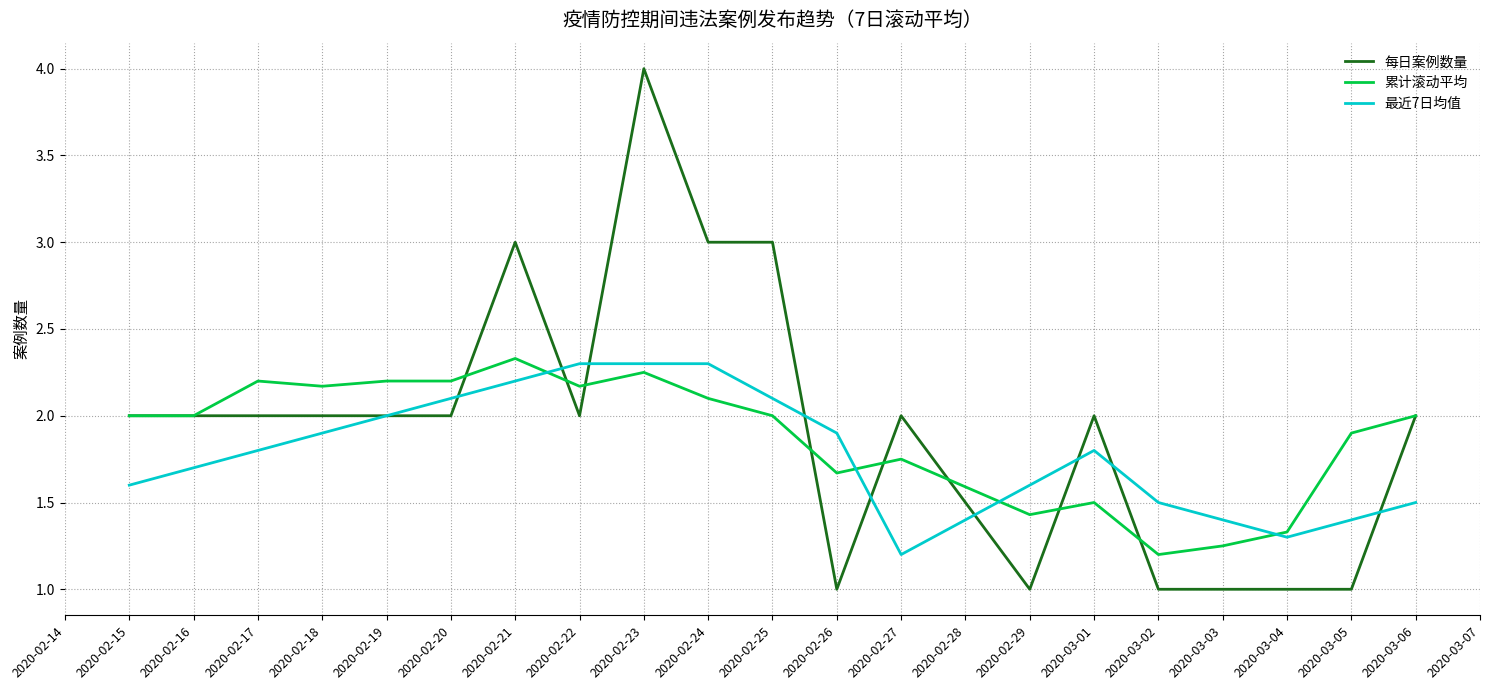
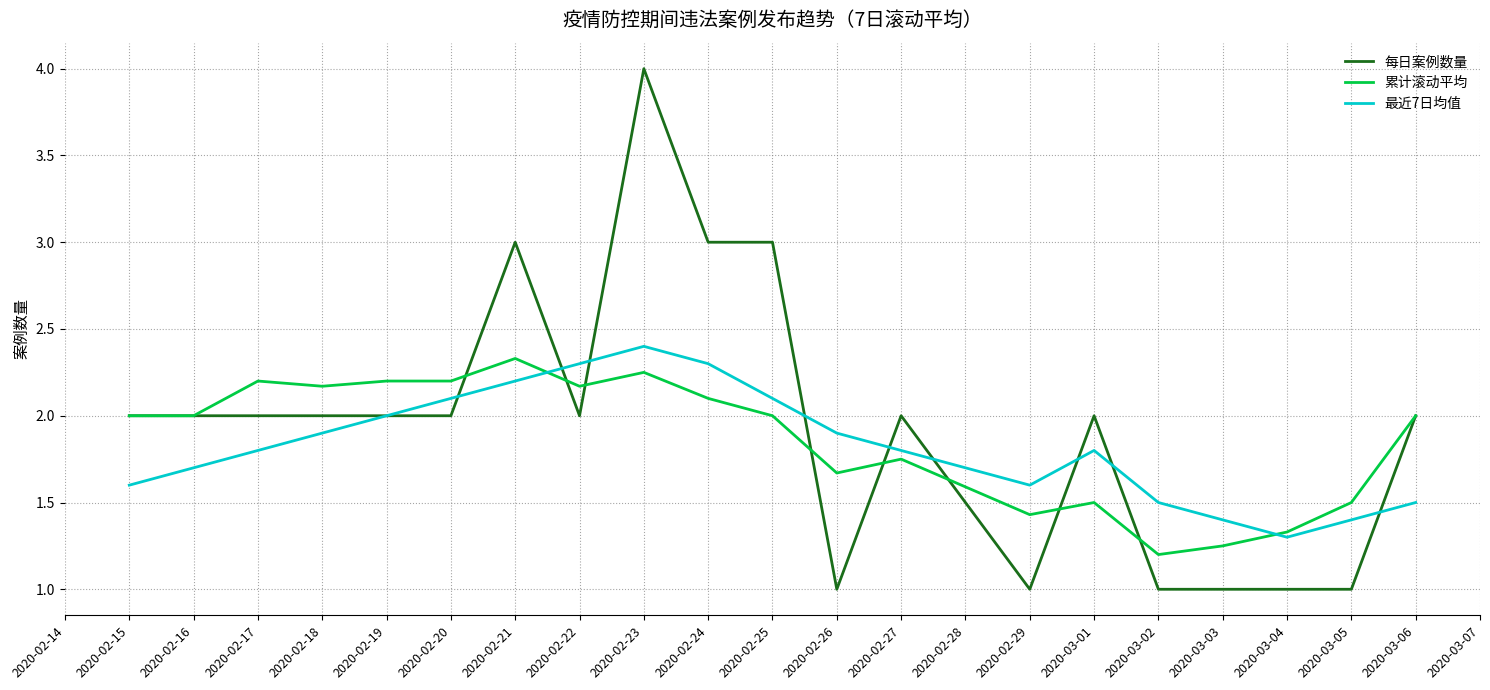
  {
    "每日案例数量": {
      "2020-02-17": 2.0,
      "2020-02-18": 2.0,
      "2020-02-20": 2.0,
      "2020-02-21": 3.0,
      "2020-02-22": 2.0,
      "2020-02-23": 4.0,
      "2020-02-24": 3.0,
      "2020-02-25": 3.0,
      "2020-02-26": 1.0,
      "2020-02-27": 2.0,
      "2020-02-29": 1.0,
      "2020-03-01": 2.0,
      "2020-03-02": 1.0,
      "2020-03-03": 1.0,
      "2020-03-04": 1.0,
      "2020-03-05": 1.0
    },
    "累计滚动平均": {
      "2020-02-17": 2.2,
      "2020-02-18": 2.17,
      "2020-02-19": 2.2,
      "2020-02-20": 2.2,
      "2020-02-21": 2.33,
      "2020-02-22": 2.17,
      "2020-02-23": 2.25,
      "2020-02-24": 2.1,
      "2020-02-25": 2.0,
      "2020-02-26": 1.67,
      "2020-02-27": 1.75,
      "2020-02-29": 1.43,
      "2020-03-01": 1.5,
      "2020-03-02": 1.2,
      "2020-03-03": 1.25,
      "2020-03-04": 1.33,
-     "2020-03-05": 1.9
+     "2020-03-05": 1.5
    },
    "最近7日均值": {
      "2020-02-15": 1.6,
      "2020-02-16": 1.7,
      "2020-02-17": 1.8,
      "2020-02-18": 1.9,
      "2020-02-20": 2.1,
      "2020-02-21": 2.2,
      "2020-02-22": 2.3,
-     "2020-02-23": 2.3,
+     "2020-02-23": 2.4,
      "2020-02-24": 2.3,
      "2020-02-25": 2.1,
      "2020-02-26": 1.9,
-     "2020-02-27": 1.2,
+     "2020-02-27": 1.8,
      "2020-02-29": 1.6,
      "2020-03-01": 1.8,
      "2020-03-02": 1.5,
      "2020-03-03": 1.4,
      "2020-03-04": 1.3,
      "2020-03-05": 1.4,
      "2020-03-06": 1.5
    }
  }
